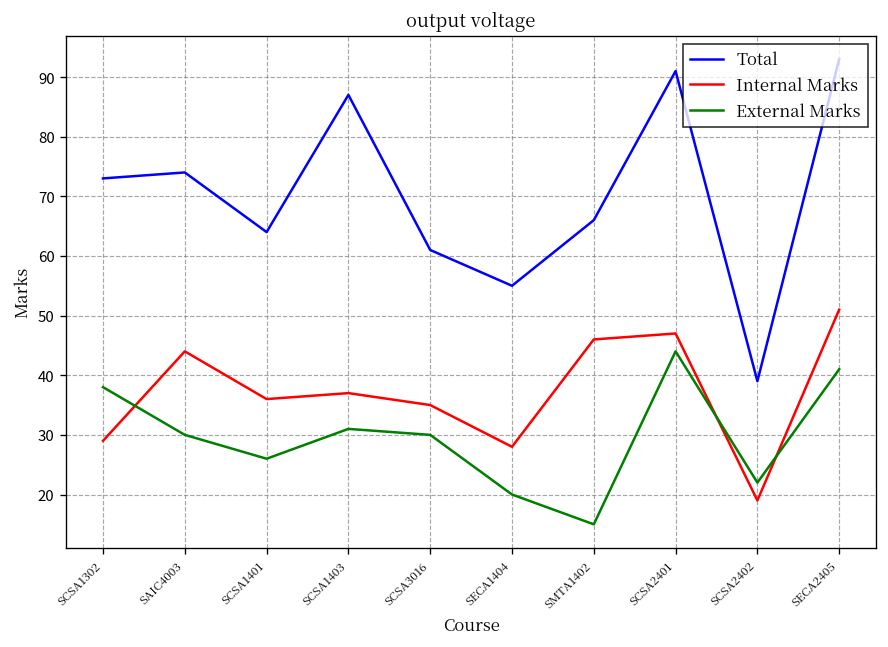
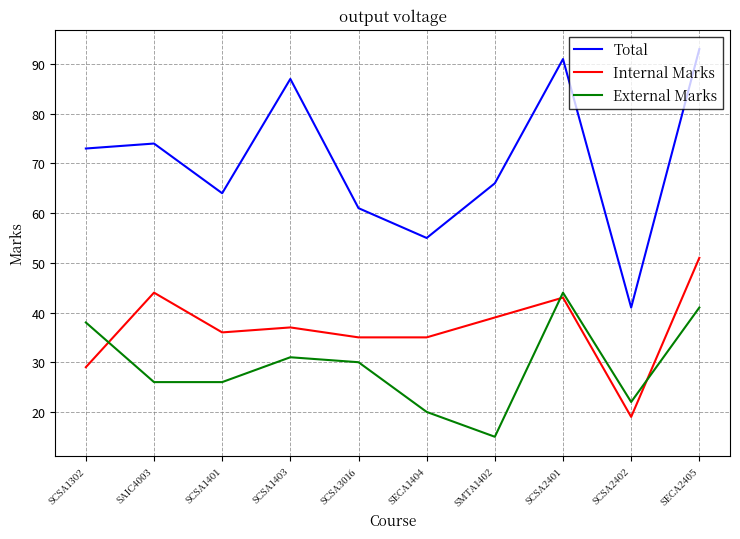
  {
    "Total": {
      "SCSA1302": 73,
      "SAIC4003": 74,
      "SCSA1401": 64,
      "SCSA1403": 87,
      "SCSA3016": 61,
      "SECA1404": 55,
      "SMTA1402": 66,
      "SCSA2401": 91,
-     "SCSA2402": 39
+     "SCSA2402": 41
    },
    "Internal Marks": {
      "SCSA1302": 29,
      "SAIC4003": 44,
      "SCSA1401": 36,
      "SCSA1403": 37,
      "SCSA3016": 35,
-     "SECA1404": 28,
-     "SMTA1402": 46,
-     "SCSA2401": 47,
+     "SECA1404": 35,
+     "SMTA1402": 39,
+     "SCSA2401": 43,
      "SCSA2402": 19,
      "SECA2405": 51
    },
    "External Marks": {
      "SCSA1302": 38,
-     "SAIC4003": 30,
+     "SAIC4003": 26,
      "SCSA1401": 26,
      "SCSA1403": 31,
      "SCSA3016": 30,
      "SECA1404": 20,
      "SMTA1402": 15,
      "SCSA2401": 44,
      "SCSA2402": 22,
      "SECA2405": 41
    }
  }
